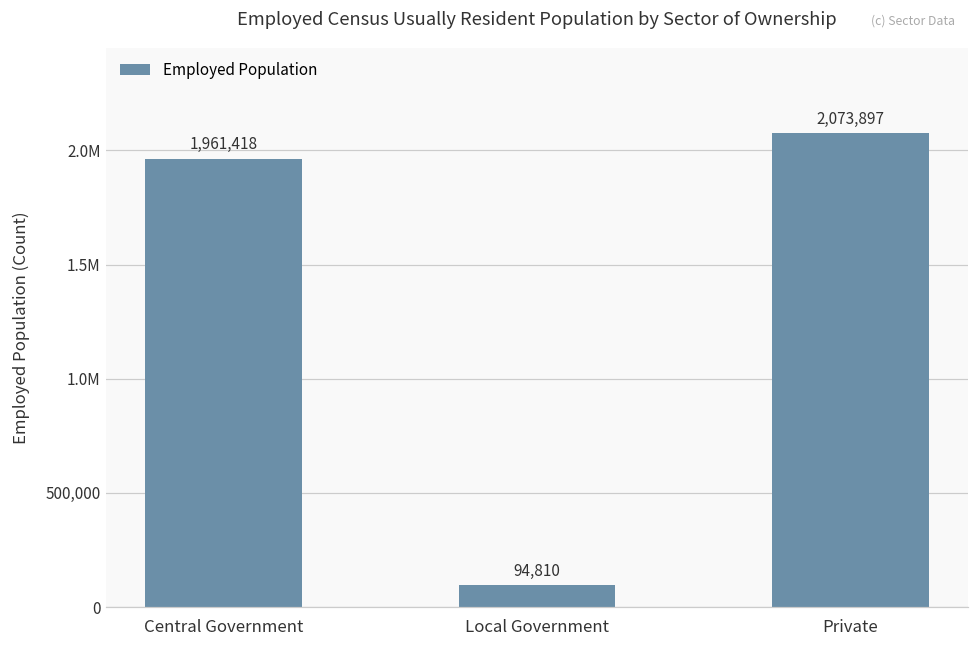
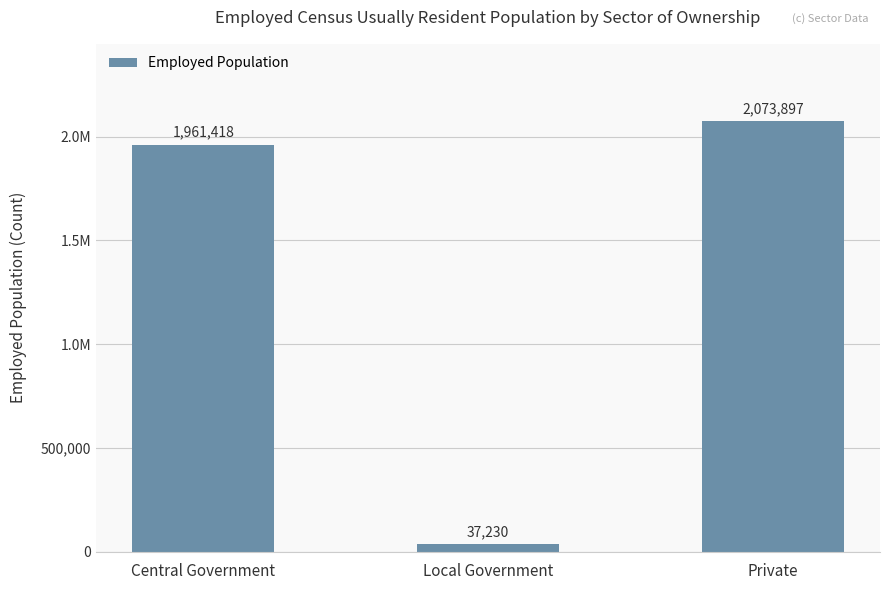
  {
    "Central Government": "1,961,418",
-   "Local Government": "94,810",
+   "Local Government": "37,230",
    "Private": "2,073,897"
  }
